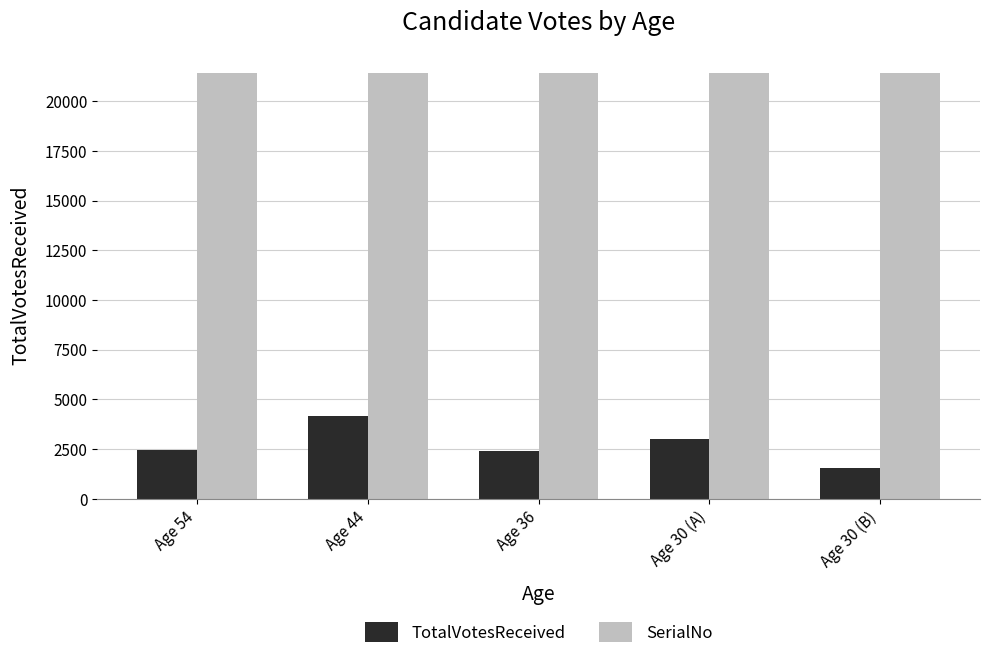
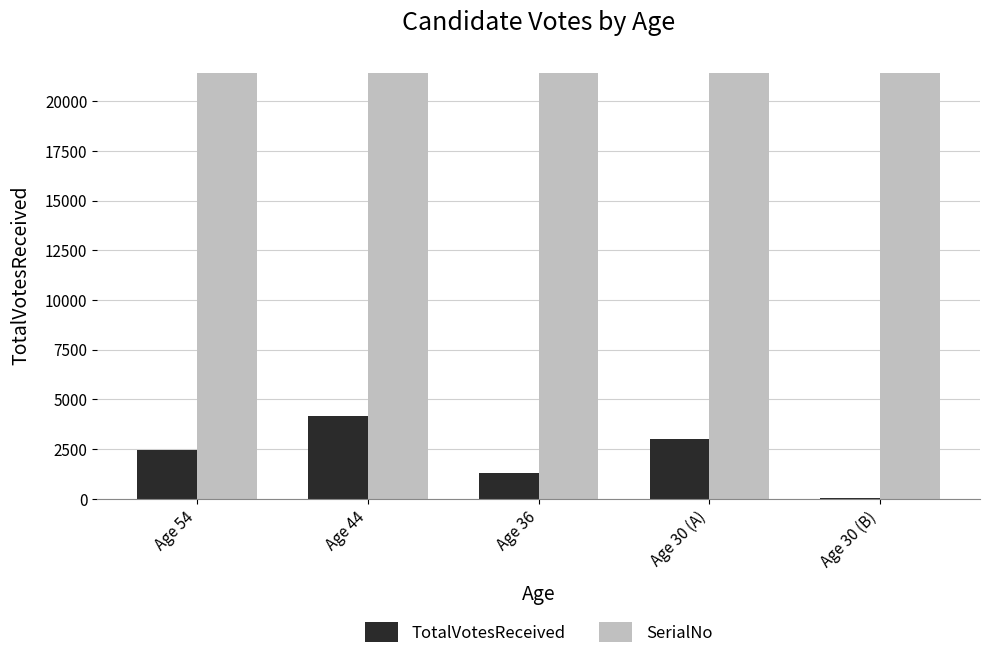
  {
    "TotalVotesReceived": {
      "Age 54": 2500,
      "Age 44": 4100,
-     "Age 36": 2400,
+     "Age 36": 1300,
      "Age 30 (A)": 3000,
-     "Age 30 (B)": 1500
+     "Age 30 (B)": 0
    },
    "SerialNo": {
      "Age 54": 21400,
      "Age 44": 21400,
      "Age 36": 21400,
      "Age 30 (A)": 21400,
      "Age 30 (B)": 21400
    }
  }
